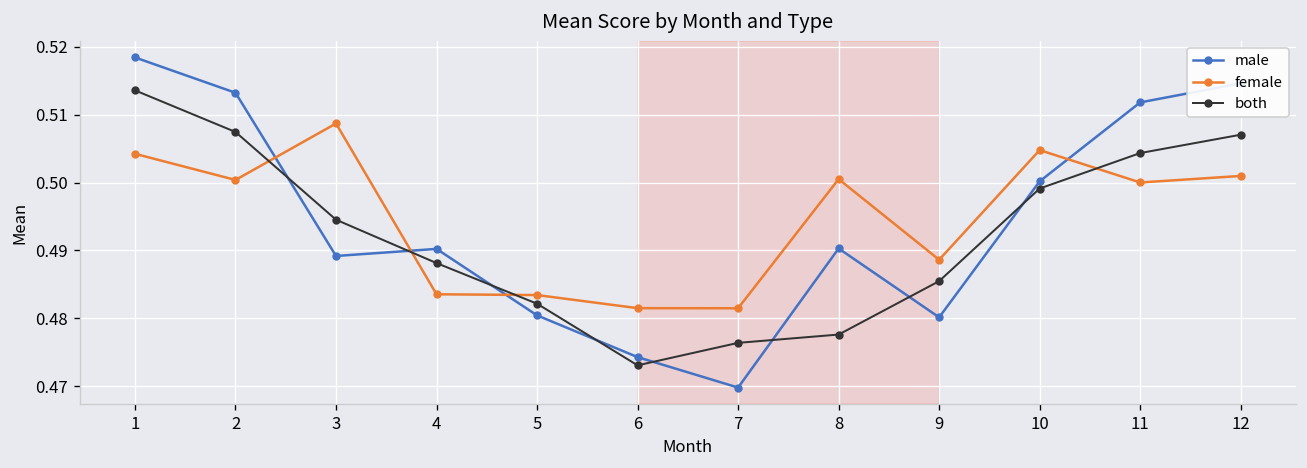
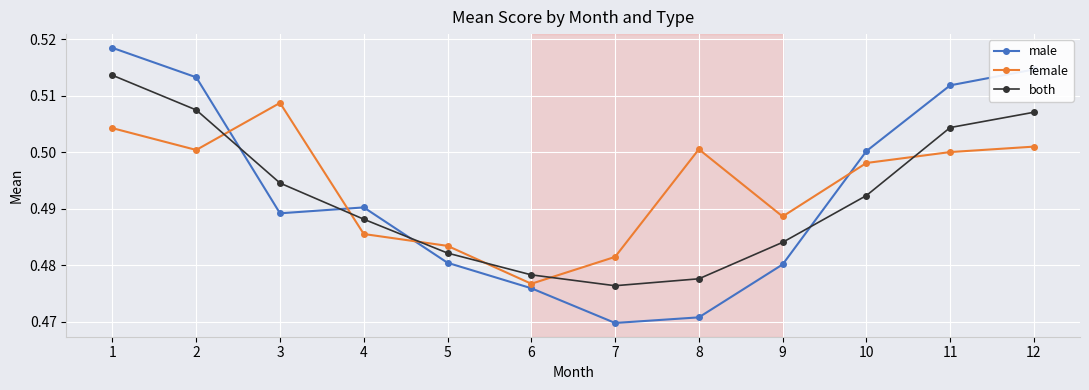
  {
    "male": {
      "1": 0.518,
      "2": 0.513,
      "3": 0.489,
      "4": 0.490,
      "5": 0.480,
-     "6": 0.474,
+     "6": 0.476,
      "7": 0.470,
-     "8": 0.490,
+     "8": 0.471,
      "9": 0.480,
      "10": 0.500,
      "11": 0.512
    },
    "female": {
      "1": 0.504,
      "2": 0.500,
      "3": 0.509,
-     "4": 0.484,
+     "4": 0.486,
      "5": 0.483,
-     "6": 0.481,
+     "6": 0.477,
      "7": 0.481,
      "8": 0.501,
      "9": 0.489,
-     "10": 0.505,
+     "10": 0.498,
      "11": 0.500,
      "12": 0.501
    },
    "both": {
      "1": 0.514,
      "2": 0.507,
      "3": 0.495,
      "4": 0.488,
      "5": 0.482,
-     "6": 0.473,
+     "6": 0.478,
      "7": 0.476,
      "8": 0.478,
-     "9": 0.485,
-     "10": 0.499,
+     "9": 0.484,
+     "10": 0.492,
      "11": 0.504,
      "12": 0.507
    }
  }
